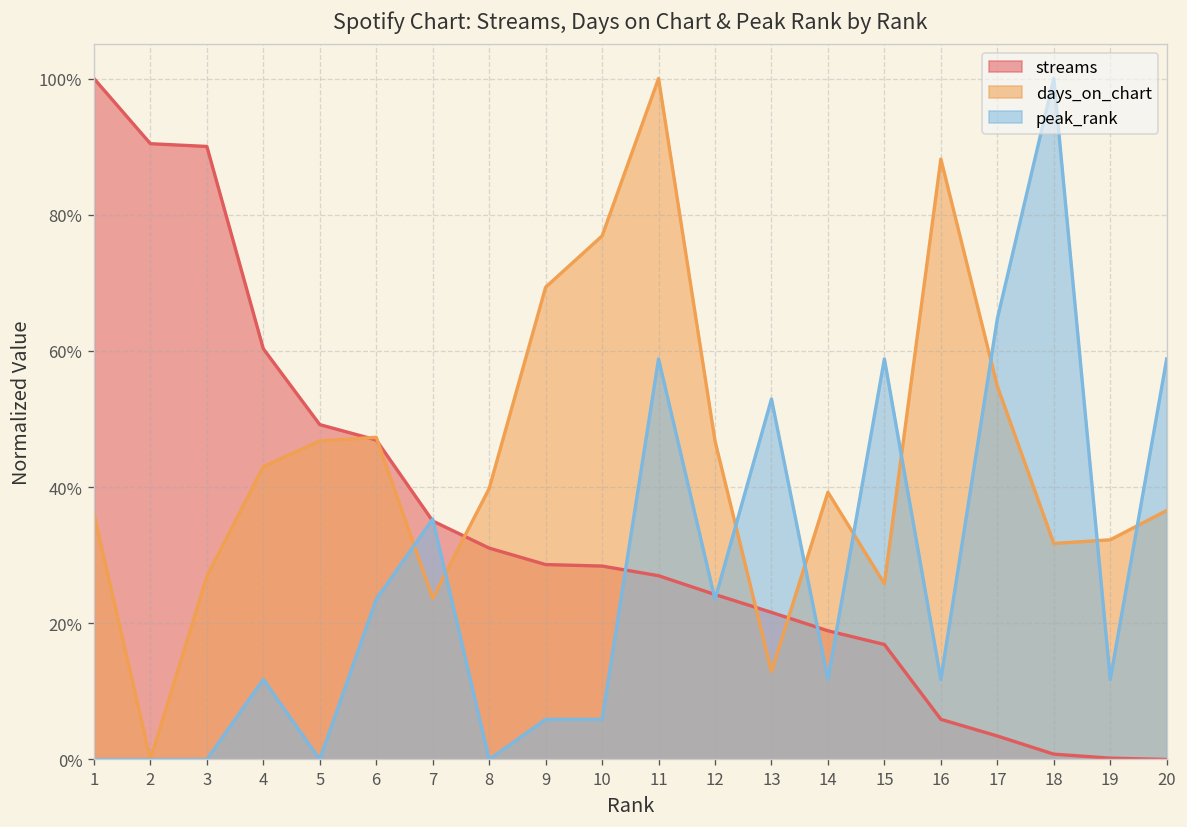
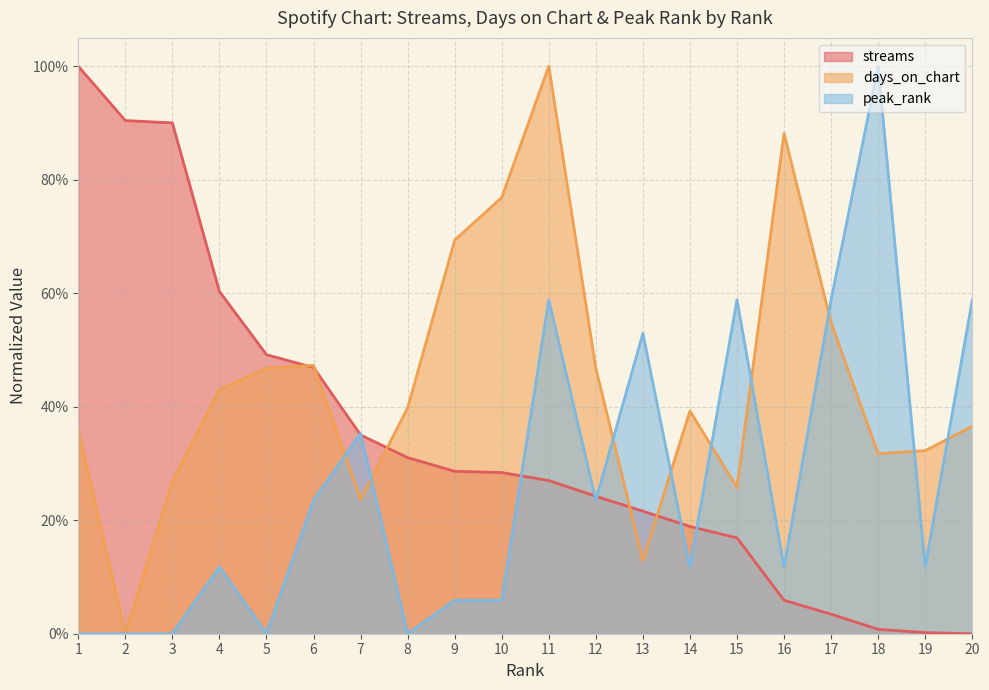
  {
    "peak_rank": {
      "1": "0%",
      "3": "0%",
      "4": "12%",
      "5": "0%",
      "6": "24%",
      "8": "0%",
      "9": "6%",
      "10": "6%",
      "11": "59%",
      "12": "24%",
      "13": "53%",
      "14": "12%",
      "15": "59%",
      "16": "12%",
-     "17": "65%",
+     "17": "59%",
      "19": "12%",
      "20": "59%"
    }
  }
